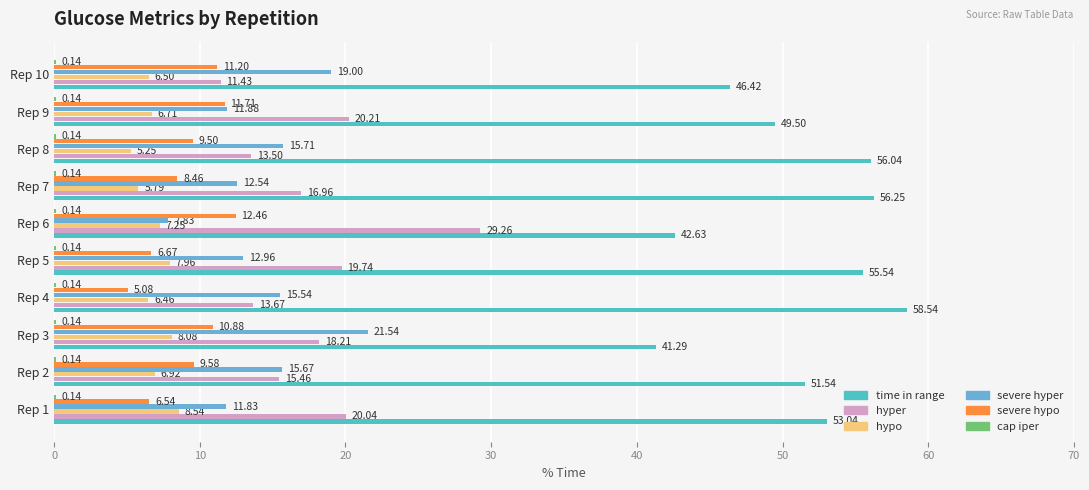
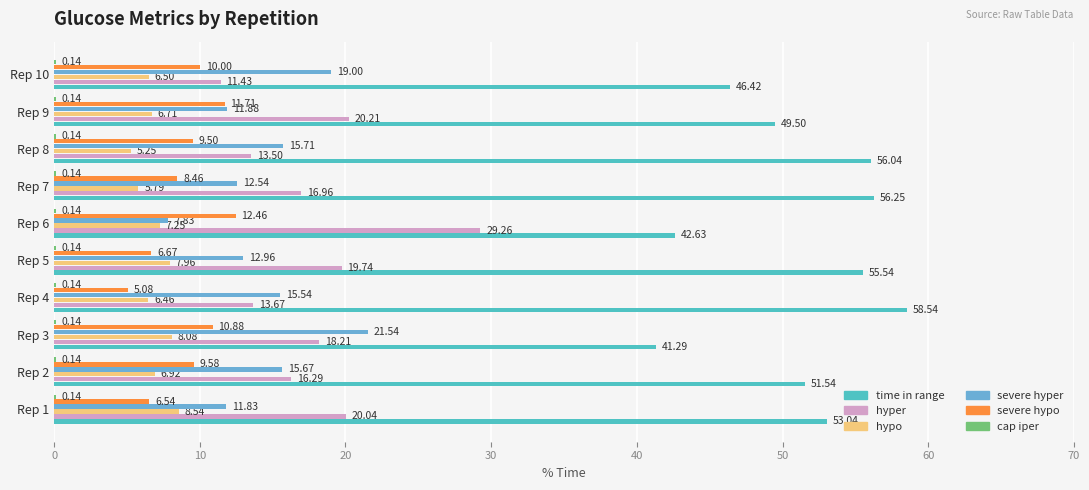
  {
    "hyper": {
      "Rep 10": 11.43,
      "Rep 9": 20.21,
      "Rep 8": 13.50,
      "Rep 7": 16.96,
      "Rep 6": 29.26,
      "Rep 5": 19.74,
      "Rep 4": 13.67,
      "Rep 3": 18.21,
-     "Rep 2": 15.46,
+     "Rep 2": 16.29,
      "Rep 1": 20.04
    },
    "hypo": {
      "Rep 10": 6.50,
      "Rep 9": 6.71,
      "Rep 8": 5.25,
      "Rep 7": 5.79,
      "Rep 5": 7.96,
      "Rep 4": 6.46,
      "Rep 3": 8.08,
      "Rep 2": 6.92,
      "Rep 1": 8.54
    },
    "severe hypo": {
-     "Rep 10": 11.20,
+     "Rep 10": 10.00,
      "Rep 8": 9.50,
      "Rep 7": 8.46,
      "Rep 6": 12.46,
      "Rep 5": 6.67,
      "Rep 4": 5.08,
      "Rep 3": 10.88,
      "Rep 2": 9.58,
      "Rep 1": 6.54
    },
    "cap iper": {
      "Rep 10": 0.14,
      "Rep 9": 0.14,
      "Rep 8": 0.14,
      "Rep 7": 0.14,
      "Rep 6": 0.14,
      "Rep 5": 0.14,
      "Rep 4": 0.14,
      "Rep 3": 0.14,
      "Rep 2": 0.14,
      "Rep 1": 0.14
    }
  }
